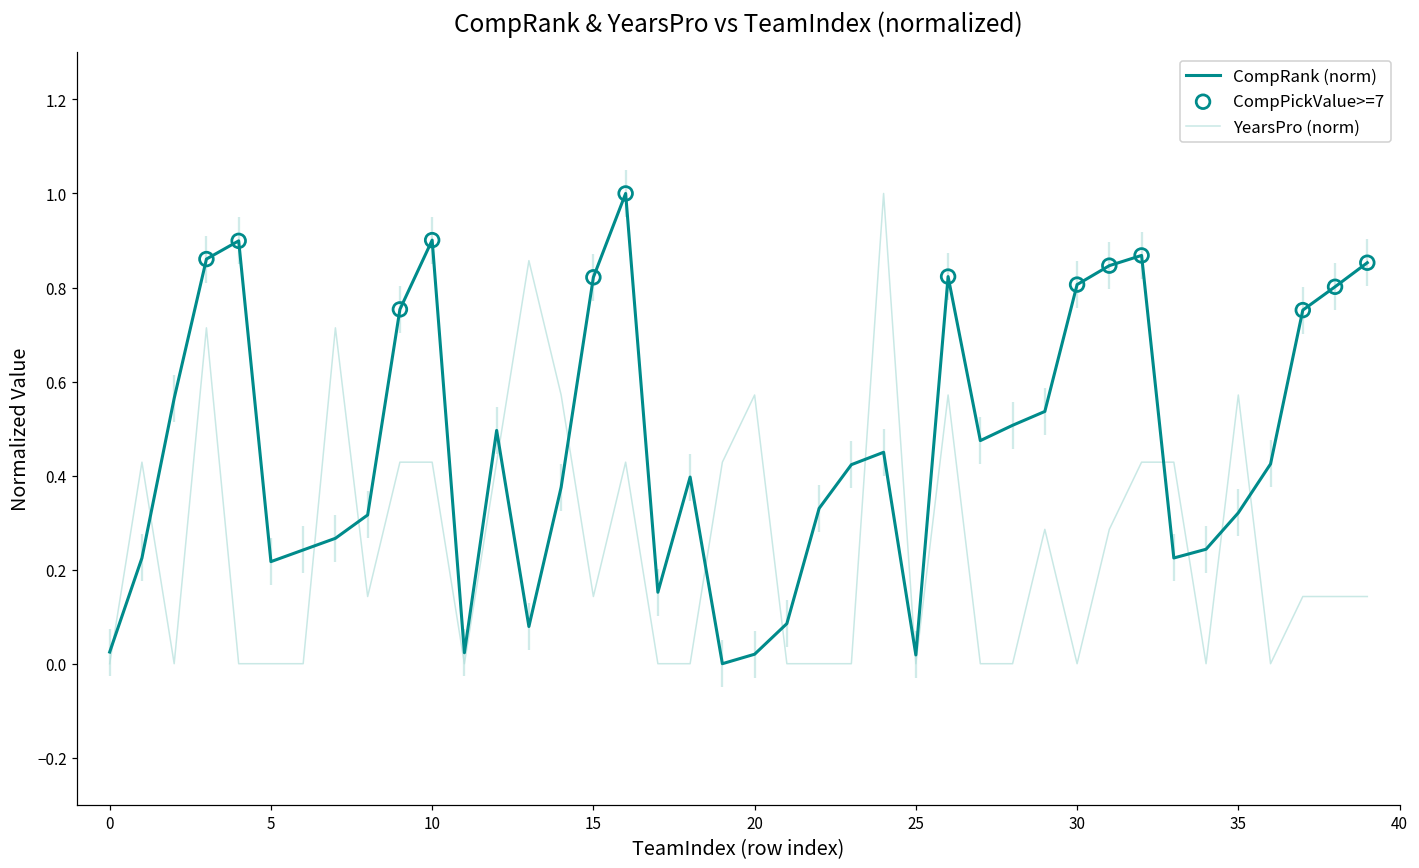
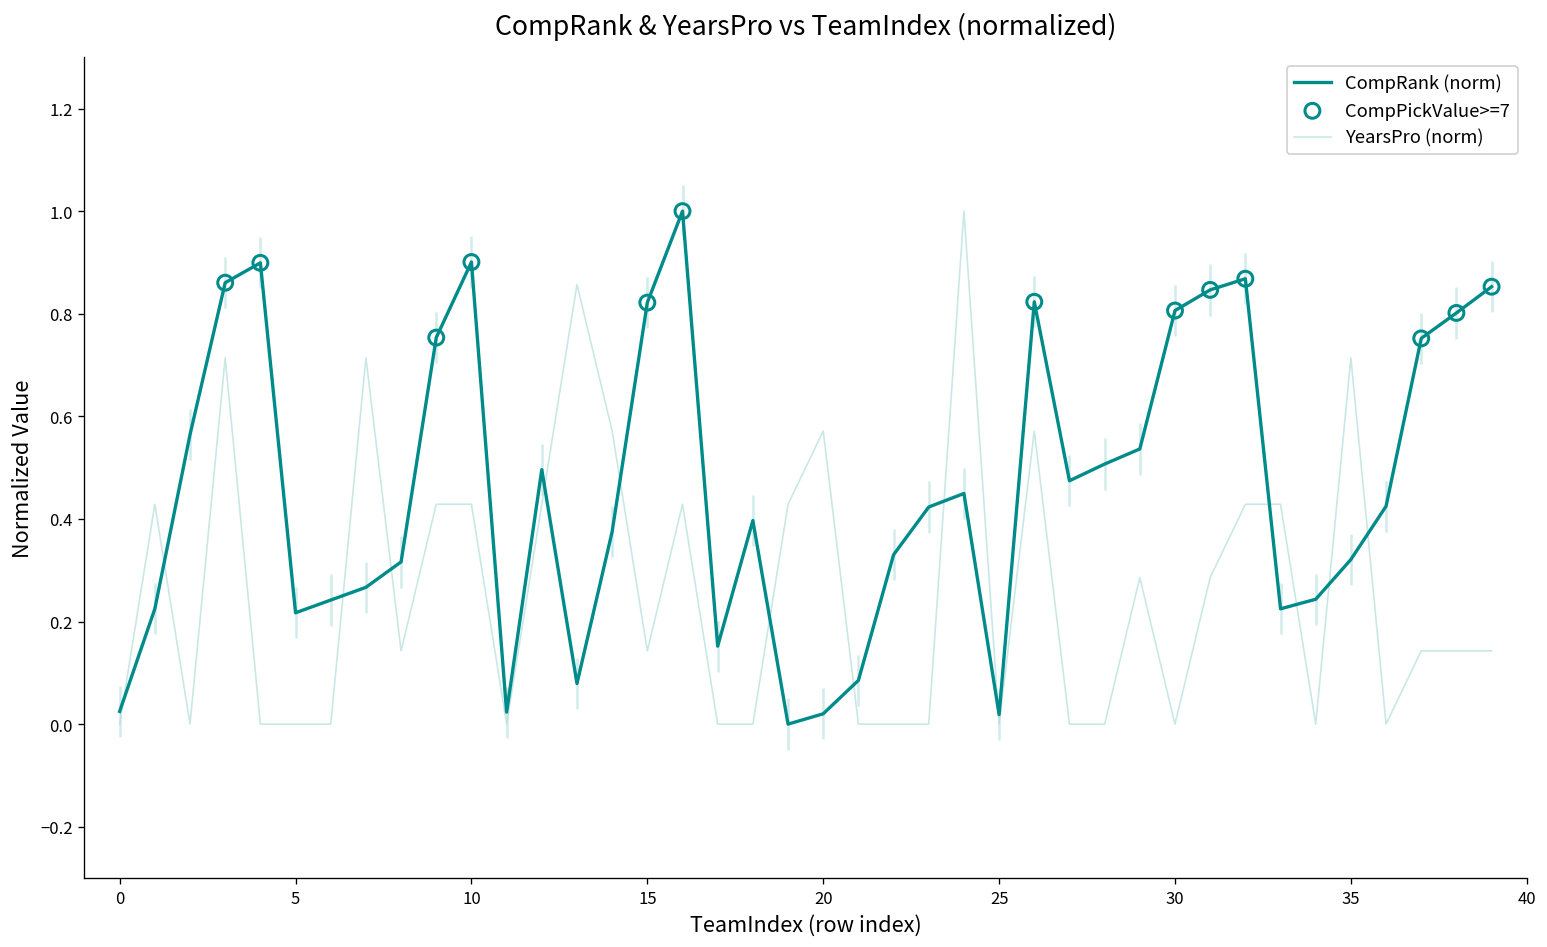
  {
    "CompRank (norm)": {
      "0": 0.02,
      "5": 0.22,
      "20": 0.02,
      "25": 0.02,
      "35": 0.32
    },
    "YearsPro (norm)": {
      "0": 0.00,
      "5": 0.00,
      "10": 0.43,
      "15": 0.14,
      "20": 0.57,
      "25": 0.00,
      "30": 0.00,
-     "35": 0.57
+     "35": 0.71
    }
  }
